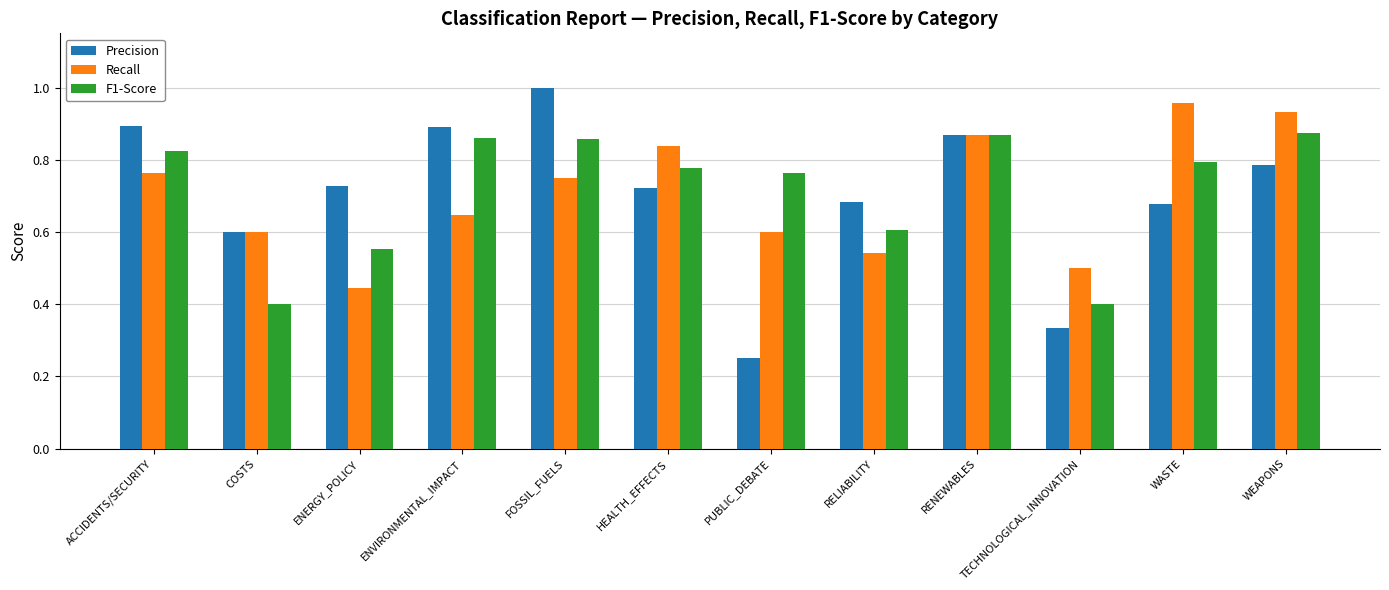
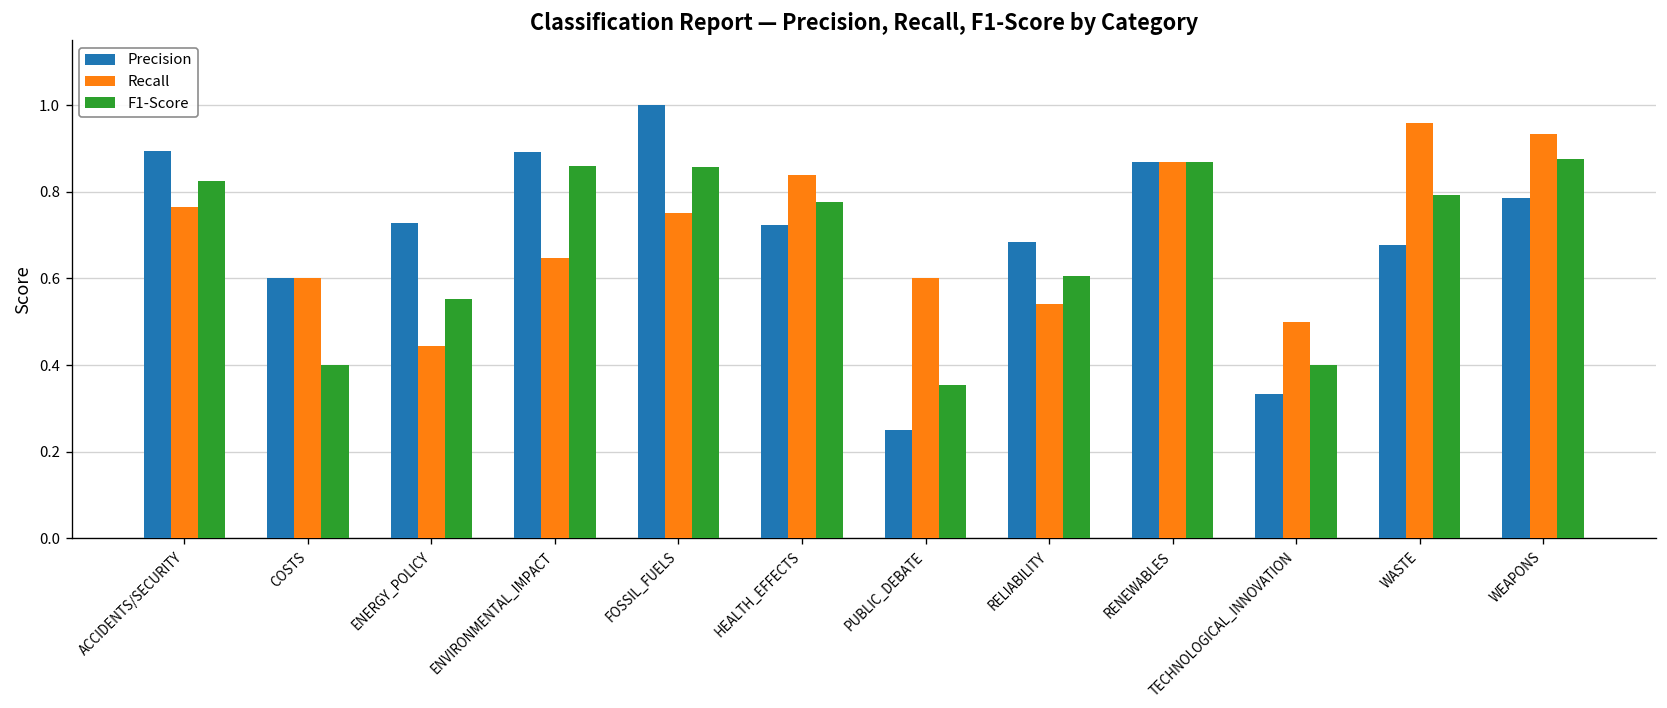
  {
    "Precision": {
      "ACCIDENTS/SECURITY": 0.89,
      "COSTS": 0.60,
      "ENERGY_POLICY": 0.73,
      "ENVIRONMENTAL_IMPACT": 0.89,
      "FOSSIL_FUELS": 1.00,
      "HEALTH_EFFECTS": 0.72,
      "PUBLIC_DEBATE": 0.25,
      "RELIABILITY": 0.68,
      "RENEWABLES": 0.87,
      "TECHNOLOGICAL_INNOVATION": 0.33,
      "WASTE": 0.68,
      "WEAPONS": 0.78
    },
    "Recall": {
      "ACCIDENTS/SECURITY": 0.76,
      "COSTS": 0.60,
      "ENERGY_POLICY": 0.44,
      "ENVIRONMENTAL_IMPACT": 0.65,
      "FOSSIL_FUELS": 0.75,
      "HEALTH_EFFECTS": 0.84,
      "PUBLIC_DEBATE": 0.60,
      "RELIABILITY": 0.54,
      "RENEWABLES": 0.87,
      "TECHNOLOGICAL_INNOVATION": 0.50,
      "WASTE": 0.96,
      "WEAPONS": 0.93
    },
    "F1-Score": {
      "ACCIDENTS/SECURITY": 0.82,
      "COSTS": 0.40,
      "ENERGY_POLICY": 0.55,
      "ENVIRONMENTAL_IMPACT": 0.86,
      "FOSSIL_FUELS": 0.86,
      "HEALTH_EFFECTS": 0.78,
-     "PUBLIC_DEBATE": 0.76,
+     "PUBLIC_DEBATE": 0.35,
      "RELIABILITY": 0.60,
      "RENEWABLES": 0.87,
      "TECHNOLOGICAL_INNOVATION": 0.40,
      "WASTE": 0.79,
      "WEAPONS": 0.88
    }
  }
